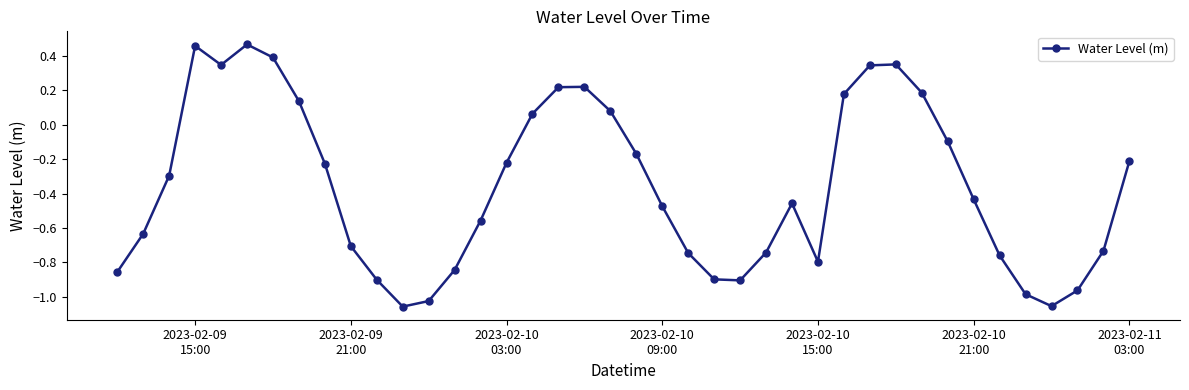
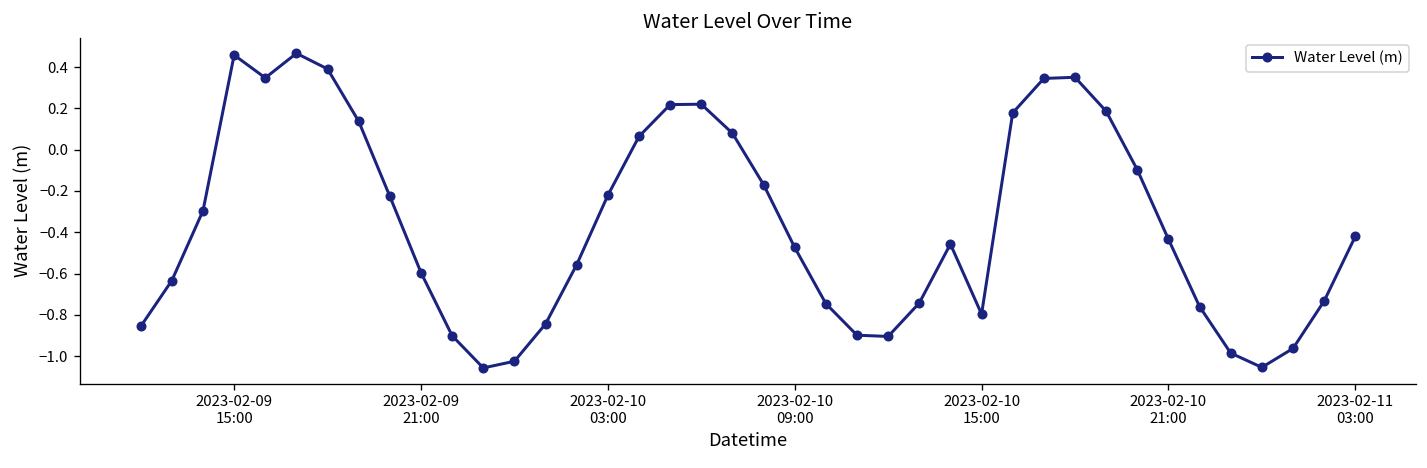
  {
    "2023-02-09 15:00": 0.46,
-   "2023-02-09 21:00": -0.71,
+   "2023-02-09 21:00": -0.60,
    "2023-02-10 03:00": -0.22,
    "2023-02-10 09:00": -0.47,
    "2023-02-10 15:00": -0.80,
    "2023-02-10 21:00": -0.43,
-   "2023-02-11 03:00": -0.21
+   "2023-02-11 03:00": -0.42
  }
